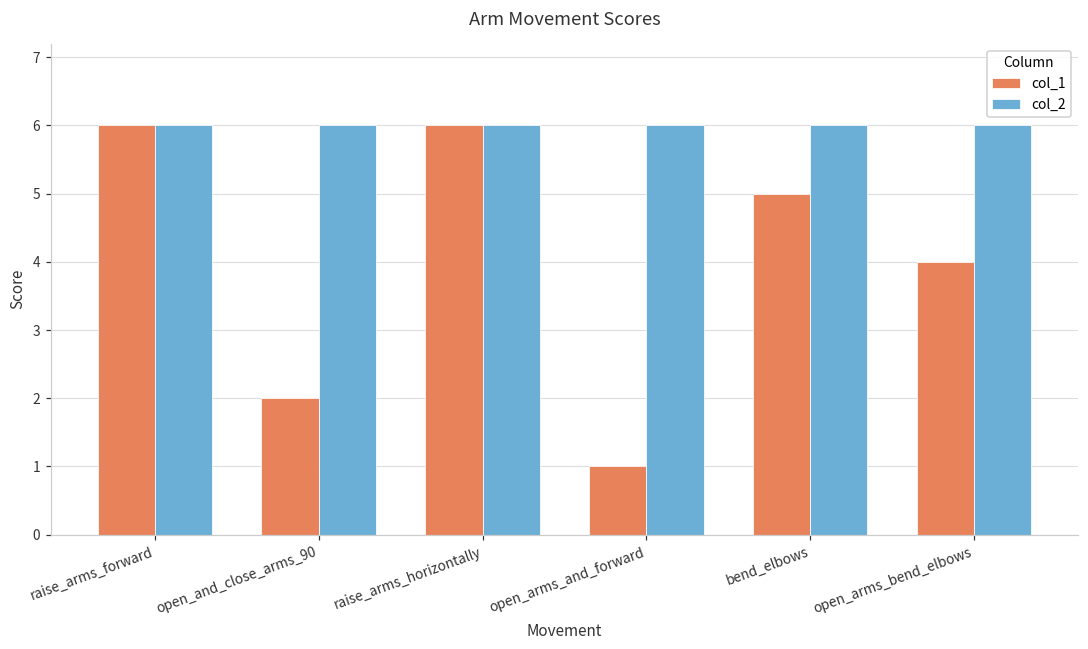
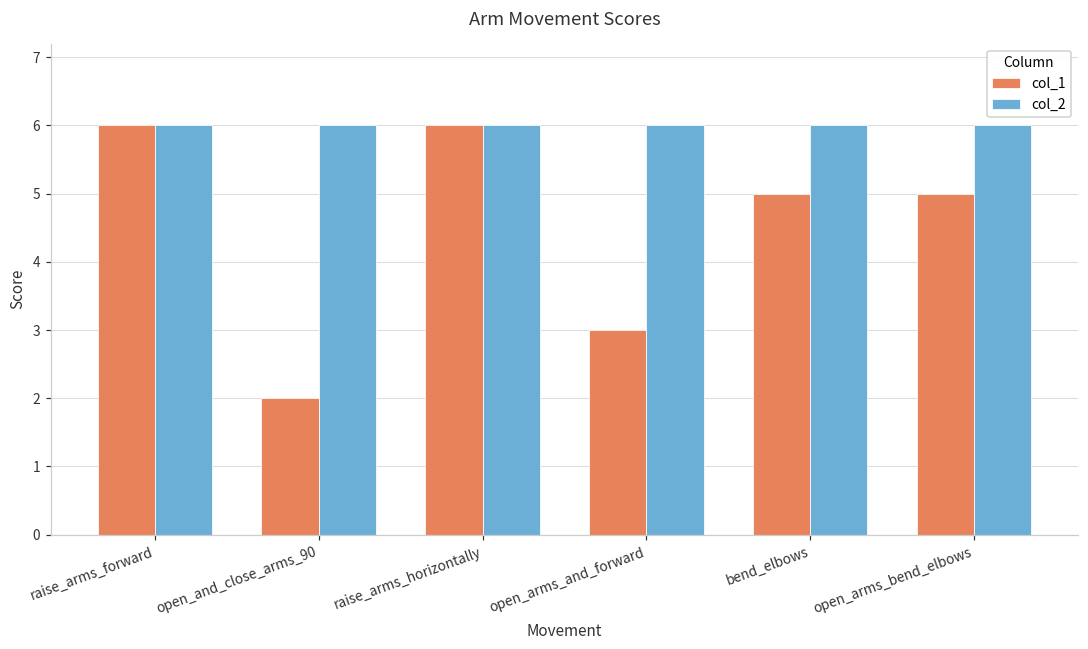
  {
    "col_1": {
      "raise_arms_forward": 6,
      "open_and_close_arms_90": 2,
      "raise_arms_horizontally": 6,
-     "open_arms_and_forward": 1,
+     "open_arms_and_forward": 3,
      "bend_elbows": 5,
-     "open_arms_bend_elbows": 4
+     "open_arms_bend_elbows": 5
    },
    "col_2": {
      "raise_arms_forward": 6,
      "open_and_close_arms_90": 6,
      "raise_arms_horizontally": 6,
      "open_arms_and_forward": 6,
      "bend_elbows": 6,
      "open_arms_bend_elbows": 6
    }
  }
